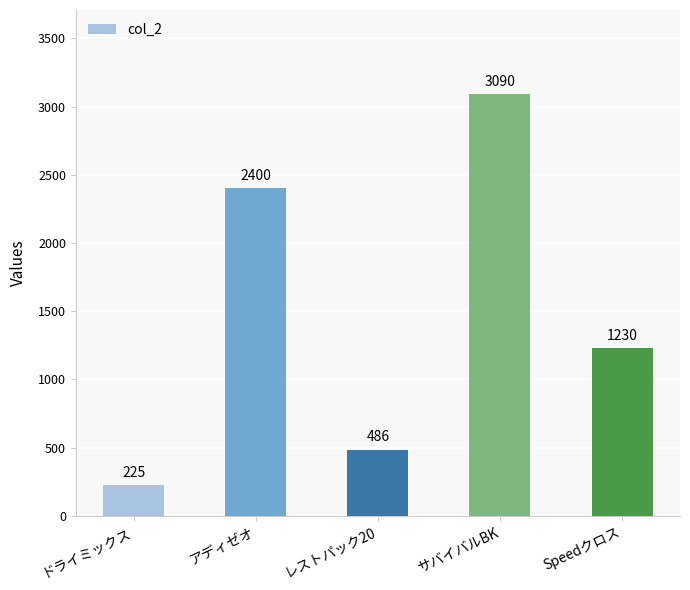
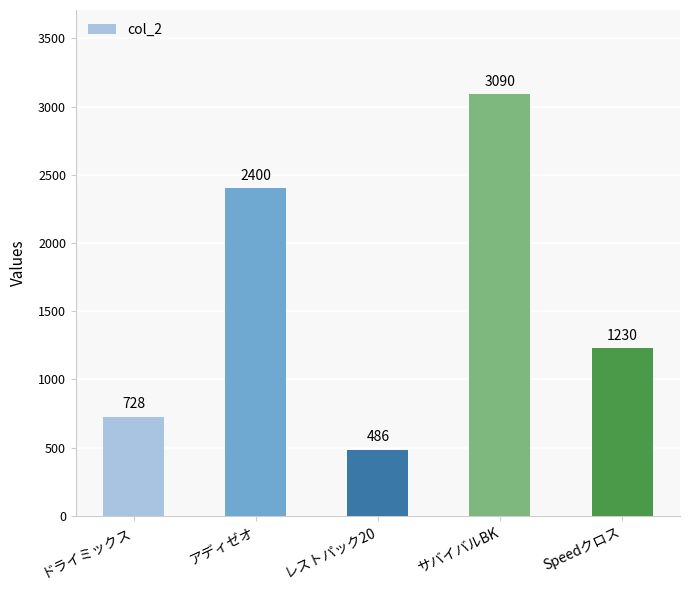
  {
-   "ドライミックス": 225,
+   "ドライミックス": 728,
    "アディゼオ": 2400,
    "レストパック20": 486,
    "サバイバルBK": 3090,
    "Speedクロス": 1230
  }
